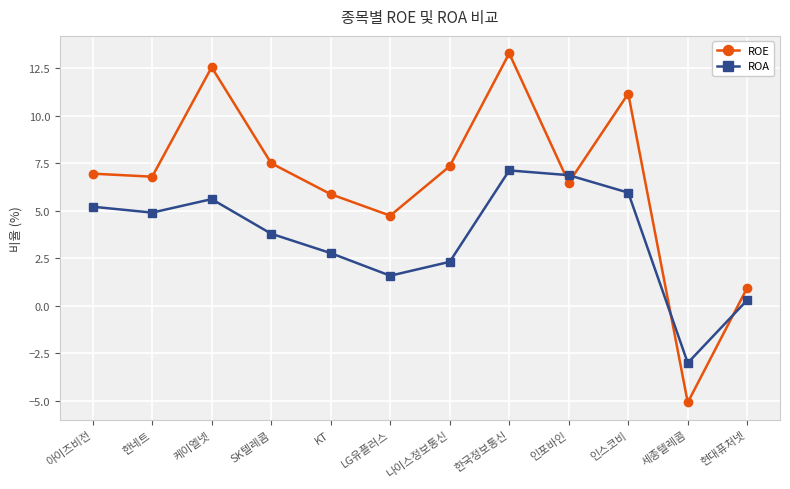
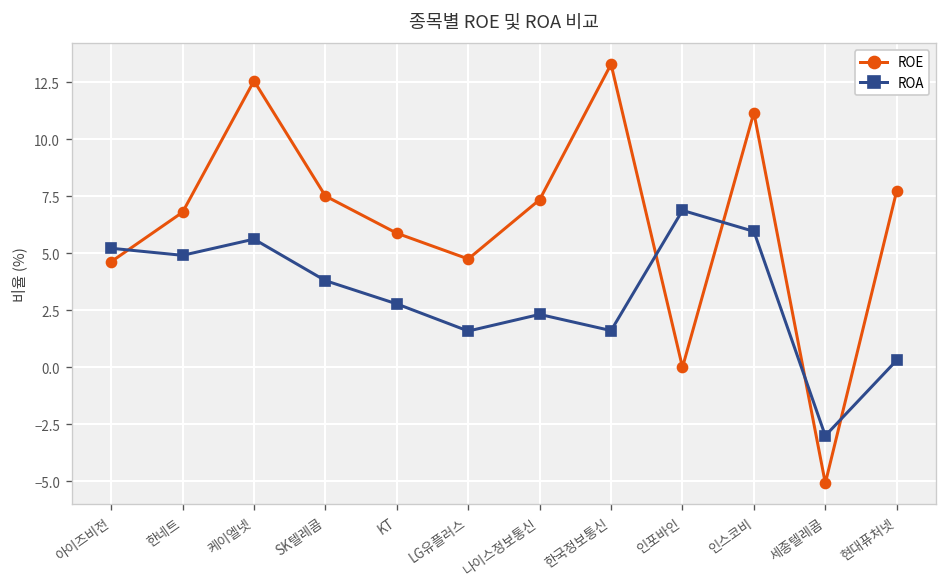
  {
    "ROE": {
-     "아이즈비전": 7.0,
+     "아이즈비전": 4.6,
      "한네트": 6.8,
      "케이엘넷": 12.6,
      "SK텔레콤": 7.5,
      "KT": 5.9,
      "LG유플러스": 4.8,
      "나이스정보통신": 7.4,
      "한국정보통신": 13.3,
-     "인포바인": 6.5,
+     "인포바인": 0.0,
      "인스코비": 11.2,
      "세종텔레콤": -5.1,
-     "현대퓨처넷": 1.0
+     "현대퓨처넷": 7.7
    },
    "ROA": {
      "아이즈비전": 5.2,
      "한네트": 4.9,
      "케이엘넷": 5.6,
      "SK텔레콤": 3.8,
      "KT": 2.8,
      "LG유플러스": 1.6,
      "나이스정보통신": 2.3,
-     "한국정보통신": 7.1,
+     "한국정보통신": 1.6,
      "인포바인": 6.9,
      "인스코비": 6.0,
      "세종텔레콤": -3.0,
      "현대퓨처넷": 0.3
    }
  }
